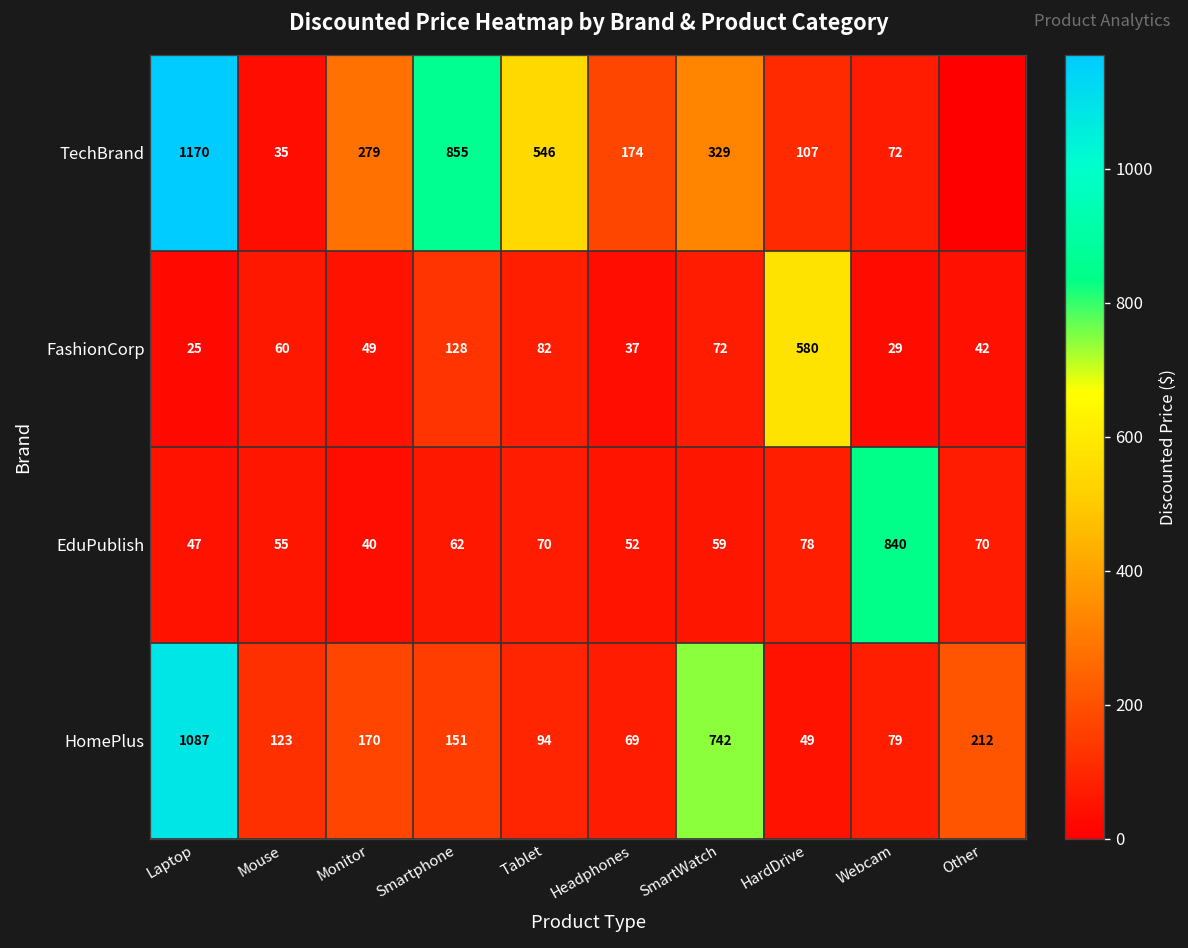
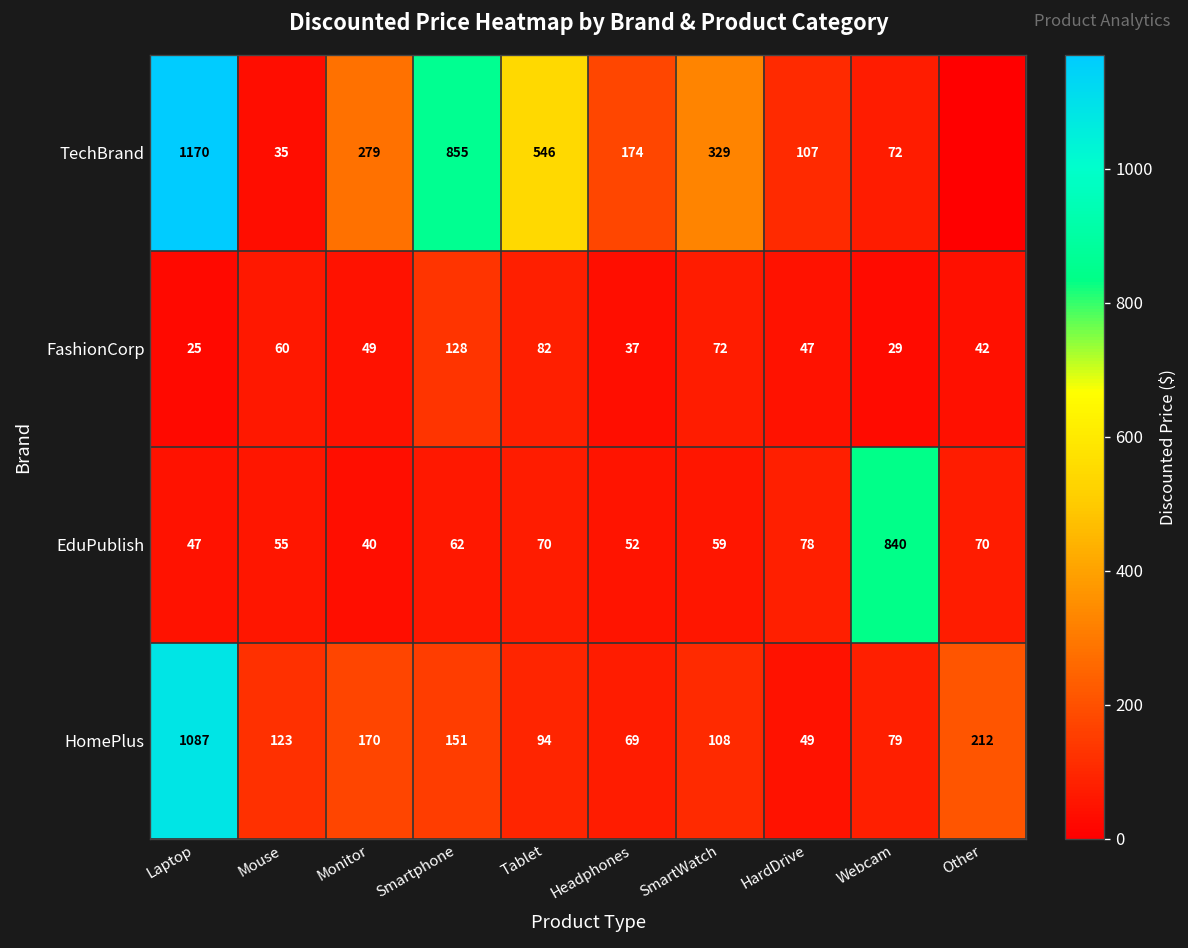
  {
    "TechBrand": {
      "Laptop": 1170,
      "Mouse": 35,
      "Monitor": 279,
      "Smartphone": 855,
      "Tablet": 546,
      "Headphones": 174,
      "SmartWatch": 329,
      "HardDrive": 107,
      "Webcam": 72
    },
    "FashionCorp": {
      "Laptop": 25,
      "Mouse": 60,
      "Monitor": 49,
      "Smartphone": 128,
      "Tablet": 82,
      "Headphones": 37,
      "SmartWatch": 72,
-     "HardDrive": 580,
+     "HardDrive": 47,
      "Webcam": 29,
      "Other": 42
    },
    "EduPublish": {
      "Laptop": 47,
      "Mouse": 55,
      "Monitor": 40,
      "Smartphone": 62,
      "Tablet": 70,
      "Headphones": 52,
      "SmartWatch": 59,
      "HardDrive": 78,
      "Webcam": 840,
      "Other": 70
    },
    "HomePlus": {
      "Laptop": 1087,
      "Mouse": 123,
      "Monitor": 170,
      "Smartphone": 151,
      "Tablet": 94,
      "Headphones": 69,
-     "SmartWatch": 742,
+     "SmartWatch": 108,
      "HardDrive": 49,
      "Webcam": 79,
      "Other": 212
    }
  }
